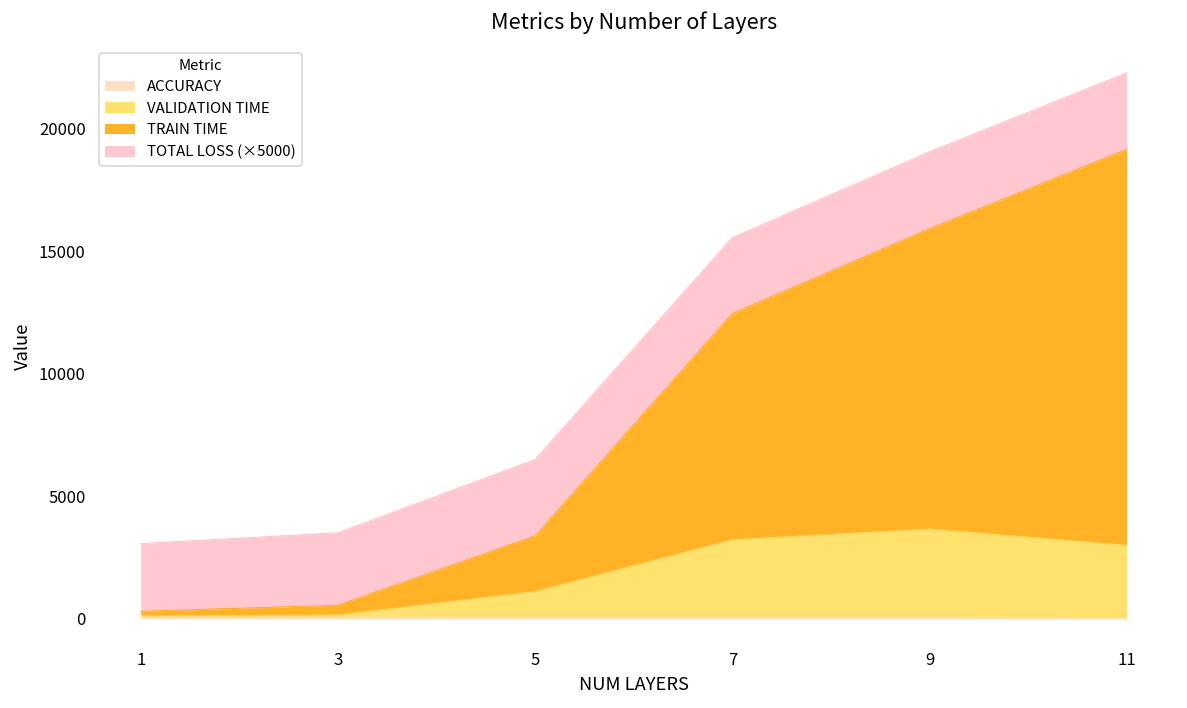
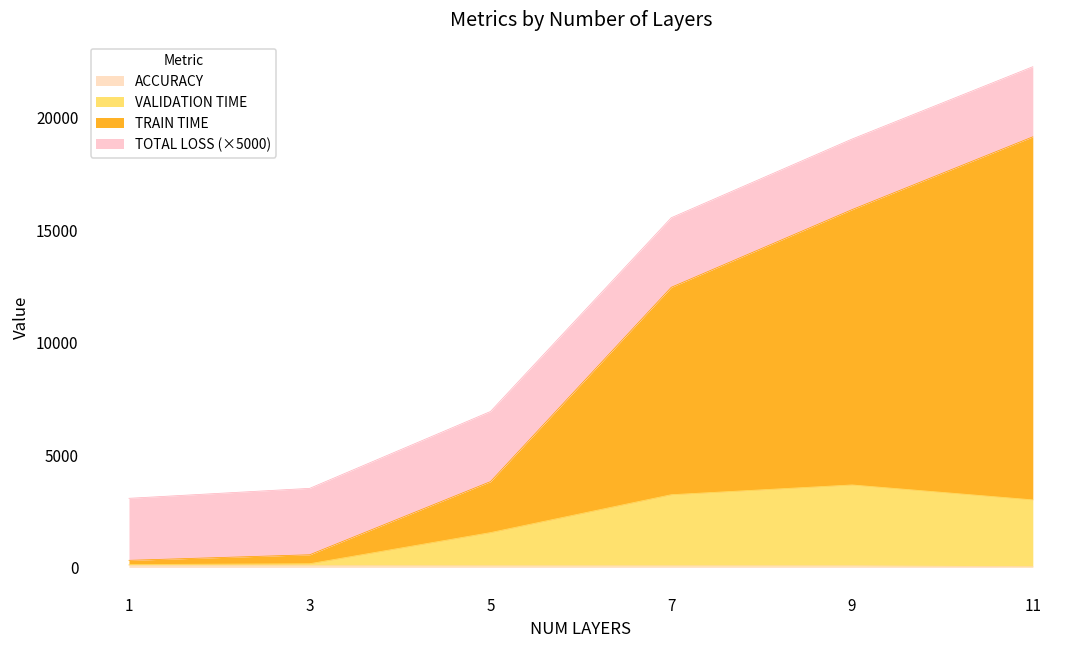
  {
    "VALIDATION TIME": {
-     "5": 1000,
+     "5": 1500,
      "7": 3200,
      "9": 3600,
      "11": 3000
    },
    "TRAIN TIME": {
      "1": 200,
      "3": 400,
      "5": 2300,
      "7": 9200,
      "9": 12200,
      "11": 16200
    }
  }
